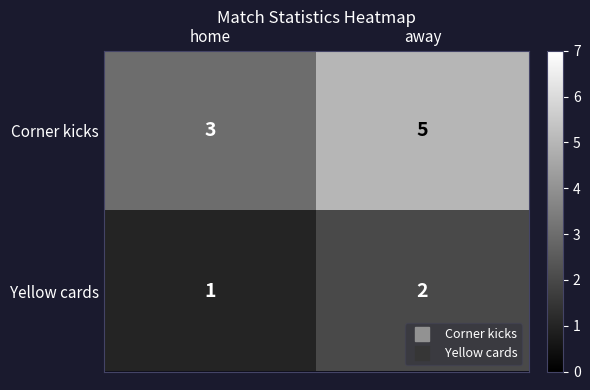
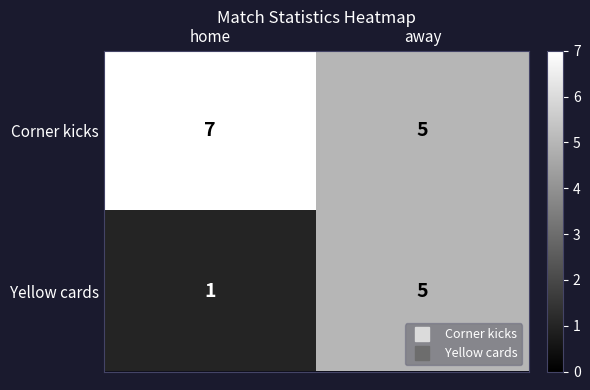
  {
    "Corner kicks": {
-     "home": 3,
+     "home": 7,
      "away": 5
    },
    "Yellow cards": {
      "home": 1,
-     "away": 2
+     "away": 5
    }
  }
